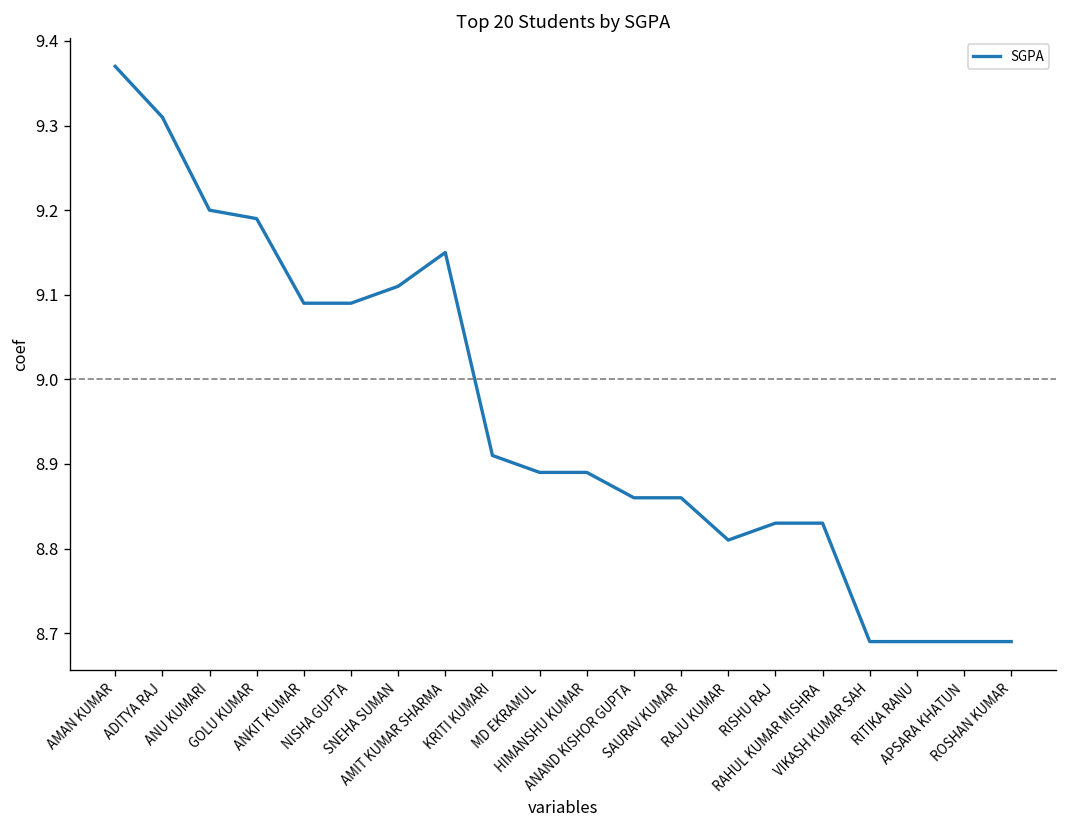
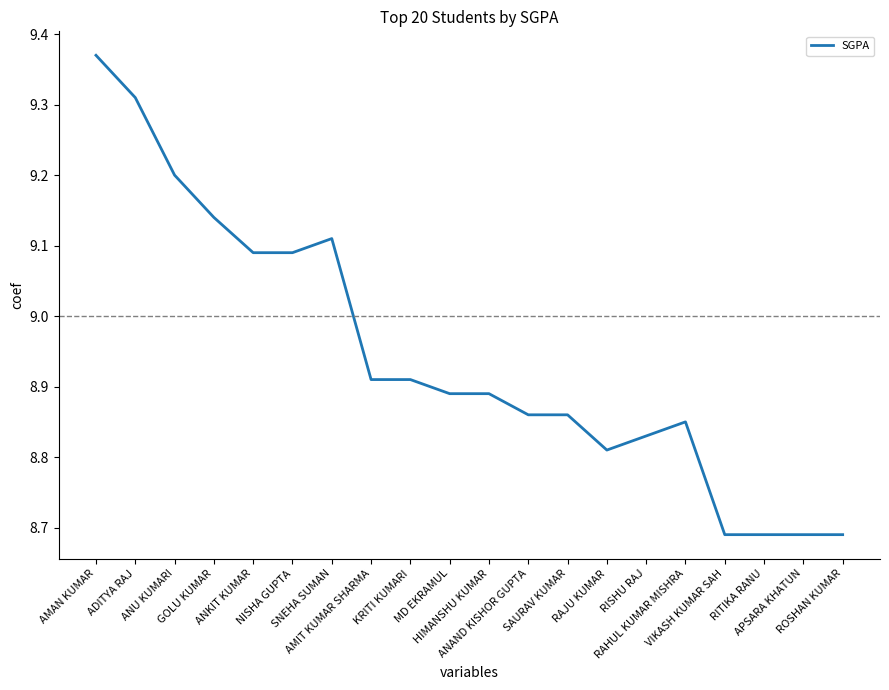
  {
    "AMAN KUMAR": 9.37,
    "ADITYA RAJ": 9.31,
    "ANU KUMARI": 9.20,
-   "GOLU KUMAR": 9.19,
+   "GOLU KUMAR": 9.14,
    "ANKIT KUMAR": 9.09,
    "NISHA GUPTA": 9.09,
    "SNEHA SUMAN": 9.11,
-   "AMIT KUMAR SHARMA": 9.15,
+   "AMIT KUMAR SHARMA": 8.91,
    "KRITI KUMARI": 8.91,
    "MD EKRAMUL": 8.89,
    "HIMANSHU KUMAR": 8.89,
    "ANAND KISHOR GUPTA": 8.86,
    "SAURAV KUMAR": 8.86,
    "RAJU KUMAR": 8.81,
    "RISHU RAJ": 8.83,
-   "RAHUL KUMAR MISHRA": 8.83,
+   "RAHUL KUMAR MISHRA": 8.85,
    "VIKASH KUMAR SAH": 8.69,
    "RITIKA RANU": 8.69,
    "APSARA KHATUN": 8.69,
    "ROSHAN KUMAR": 8.69
  }
